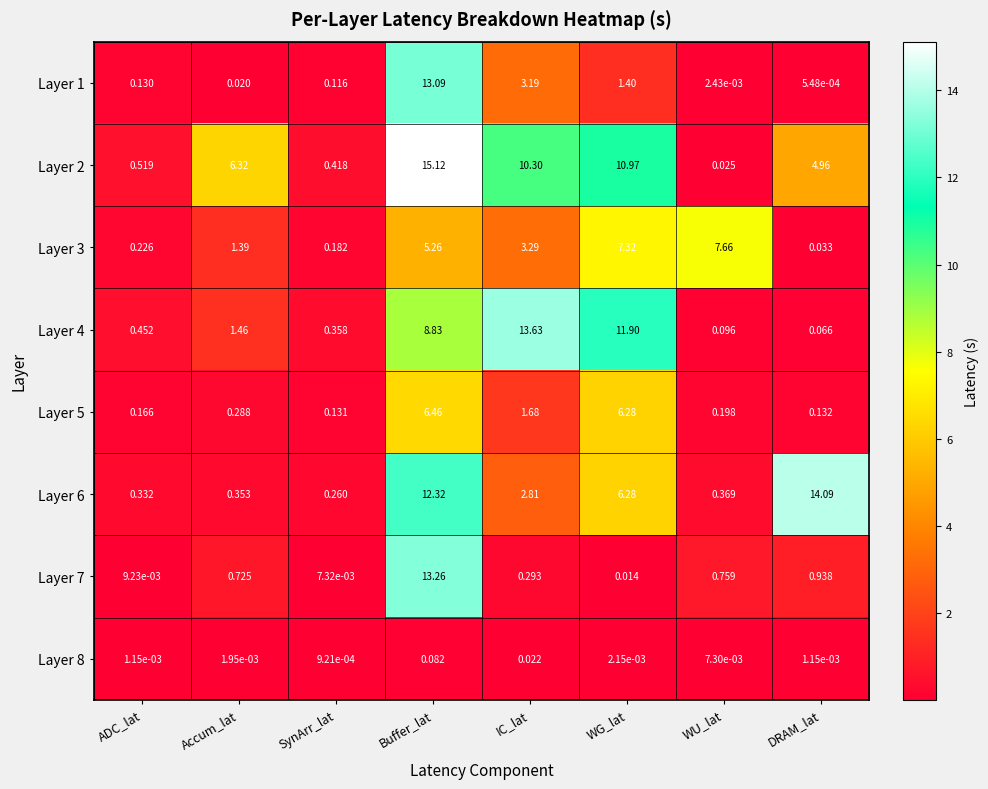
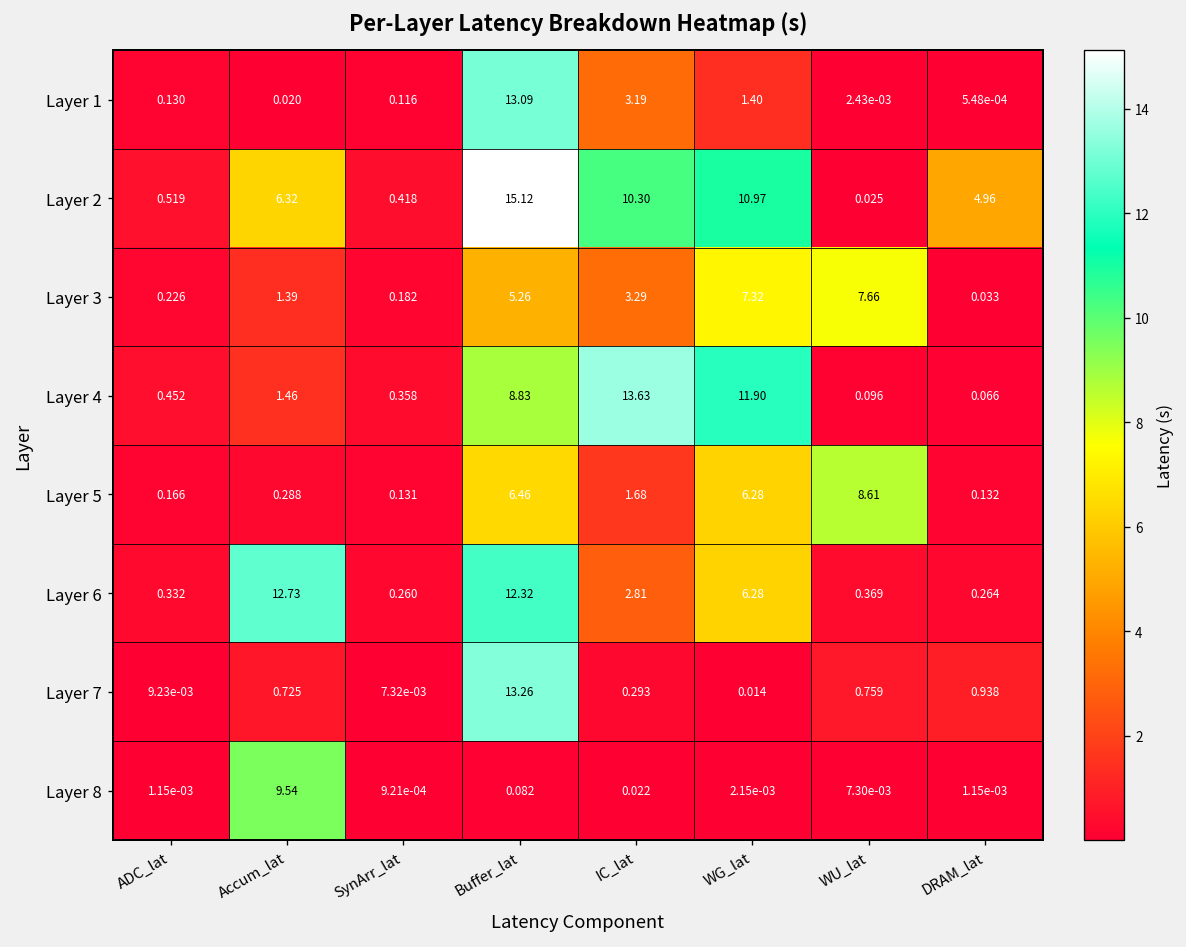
  {
    "Layer 1": {
      "ADC_lat": "0.130",
      "Accum_lat": "0.020",
      "SynArr_lat": "0.116",
      "Buffer_lat": "13.09",
      "IC_lat": "3.19",
      "WG_lat": "1.40",
      "WU_lat": "2.43e-03",
      "DRAM_lat": "5.48e-04"
    },
    "Layer 2": {
      "ADC_lat": "0.519",
      "Accum_lat": "6.32",
      "SynArr_lat": "0.418",
      "Buffer_lat": "15.12",
      "IC_lat": "10.30",
      "WG_lat": "10.97",
      "WU_lat": "0.025",
      "DRAM_lat": "4.96"
    },
    "Layer 3": {
      "ADC_lat": "0.226",
      "Accum_lat": "1.39",
      "SynArr_lat": "0.182",
      "Buffer_lat": "5.26",
      "IC_lat": "3.29",
      "WG_lat": "7.32",
      "WU_lat": "7.66",
      "DRAM_lat": "0.033"
    },
    "Layer 4": {
      "ADC_lat": "0.452",
      "Accum_lat": "1.46",
      "SynArr_lat": "0.358",
      "Buffer_lat": "8.83",
      "IC_lat": "13.63",
      "WG_lat": "11.90",
      "WU_lat": "0.096",
      "DRAM_lat": "0.066"
    },
    "Layer 5": {
      "ADC_lat": "0.166",
      "Accum_lat": "0.288",
      "SynArr_lat": "0.131",
      "Buffer_lat": "6.46",
      "IC_lat": "1.68",
      "WG_lat": "6.28",
-     "WU_lat": "0.198",
+     "WU_lat": "8.61",
      "DRAM_lat": "0.132"
    },
    "Layer 6": {
      "ADC_lat": "0.332",
-     "Accum_lat": "0.353",
+     "Accum_lat": "12.73",
      "SynArr_lat": "0.260",
      "Buffer_lat": "12.32",
      "IC_lat": "2.81",
      "WG_lat": "6.28",
      "WU_lat": "0.369",
-     "DRAM_lat": "14.09"
+     "DRAM_lat": "0.264"
    },
    "Layer 7": {
      "ADC_lat": "9.23e-03",
      "Accum_lat": "0.725",
      "SynArr_lat": "7.32e-03",
      "Buffer_lat": "13.26",
      "IC_lat": "0.293",
      "WG_lat": "0.014",
      "WU_lat": "0.759",
      "DRAM_lat": "0.938"
    },
    "Layer 8": {
      "ADC_lat": "1.15e-03",
-     "Accum_lat": "1.95e-03",
+     "Accum_lat": "9.54",
      "SynArr_lat": "9.21e-04",
      "Buffer_lat": "0.082",
      "IC_lat": "0.022",
      "WG_lat": "2.15e-03",
      "WU_lat": "7.30e-03",
      "DRAM_lat": "1.15e-03"
    }
  }
